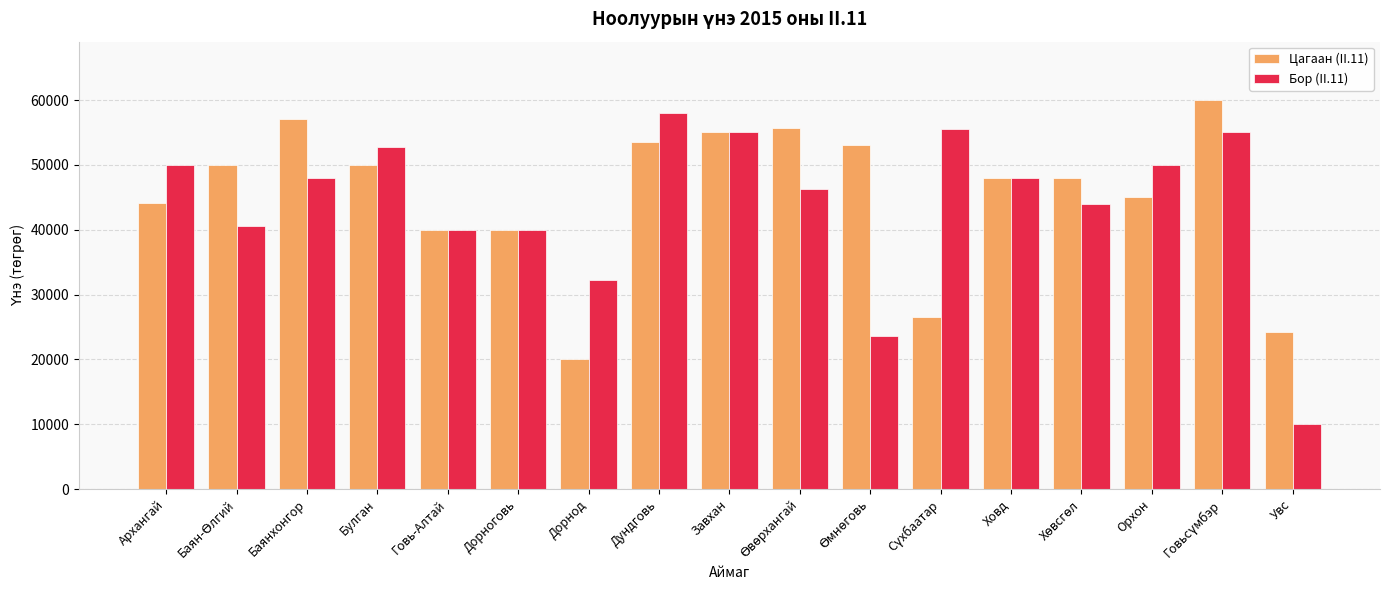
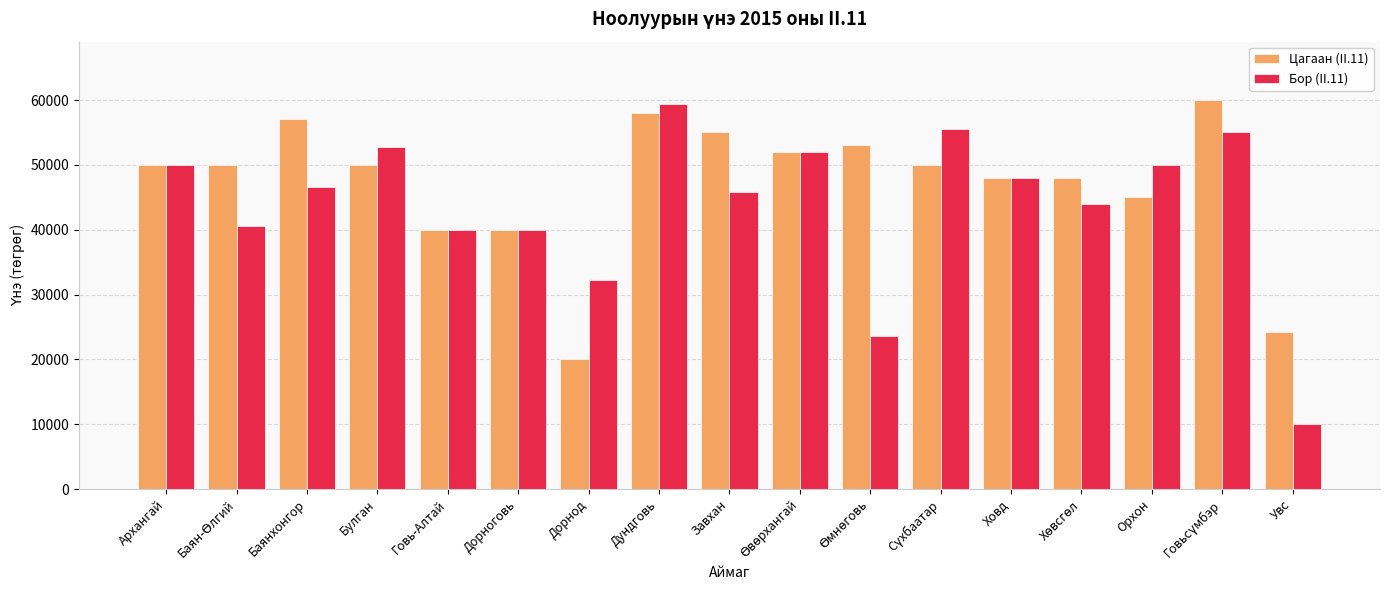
  {
    "Цагаан (II.11)": {
-     "Архангай": 44000,
+     "Архангай": 50000,
      "Баян-Өлгий": 50000,
      "Баянхонгор": 57000,
      "Булган": 50000,
      "Говь-Алтай": 40000,
      "Дорноговь": 40000,
      "Дорнод": 20000,
-     "Дундговь": 54000,
+     "Дундговь": 58000,
      "Завхан": 55000,
-     "Өвөрхангай": 56000,
+     "Өвөрхангай": 52000,
      "Өмнөговь": 53000,
-     "Сүхбаатар": 27000,
+     "Сүхбаатар": 50000,
      "Ховд": 48000,
      "Хөвсгөл": 48000,
      "Орхон": 45000,
      "Говьсүмбэр": 60000,
      "Увс": 24000
    },
    "Бор (II.11)": {
      "Архангай": 50000,
      "Баян-Өлгий": 41000,
-     "Баянхонгор": 48000,
+     "Баянхонгор": 47000,
      "Булган": 53000,
      "Говь-Алтай": 40000,
      "Дорноговь": 40000,
      "Дорнод": 32000,
-     "Дундговь": 58000,
-     "Завхан": 55000,
-     "Өвөрхангай": 46000,
+     "Дундговь": 59000,
+     "Завхан": 46000,
+     "Өвөрхангай": 52000,
      "Өмнөговь": 24000,
      "Сүхбаатар": 55000,
      "Ховд": 48000,
      "Хөвсгөл": 44000,
      "Орхон": 50000,
      "Говьсүмбэр": 55000,
      "Увс": 10000
    }
  }
